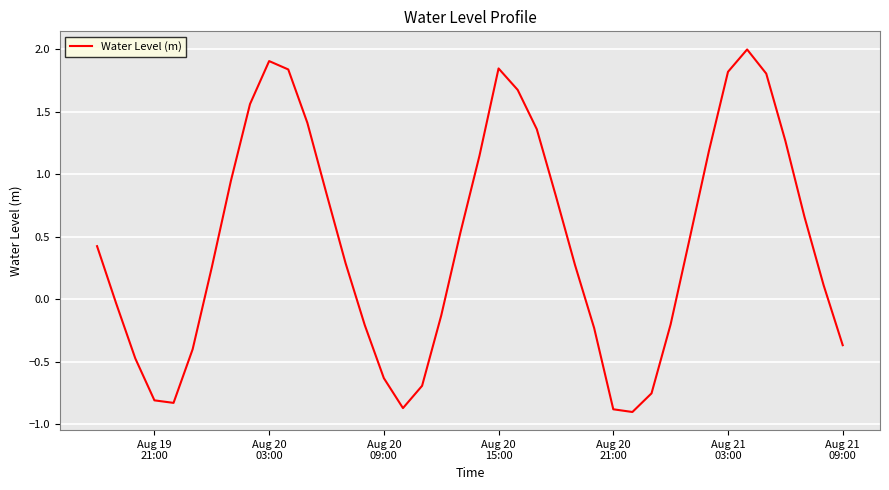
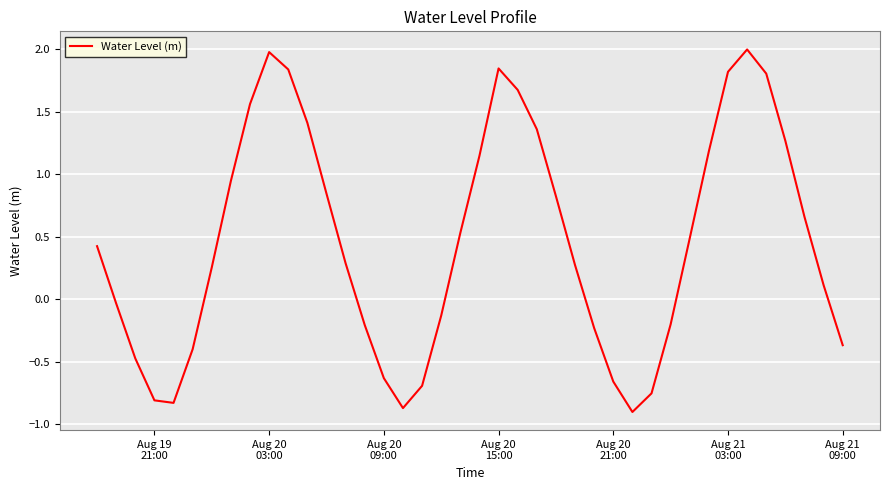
  {
    "Aug 19 21:00": -0.81,
-   "Aug 20 03:00": 1.91,
+   "Aug 20 03:00": 1.98,
    "Aug 20 09:00": -0.63,
    "Aug 20 15:00": 1.85,
-   "Aug 20 21:00": -0.88,
+   "Aug 20 21:00": -0.66,
    "Aug 21 03:00": 1.82,
    "Aug 21 09:00": -0.37
  }
